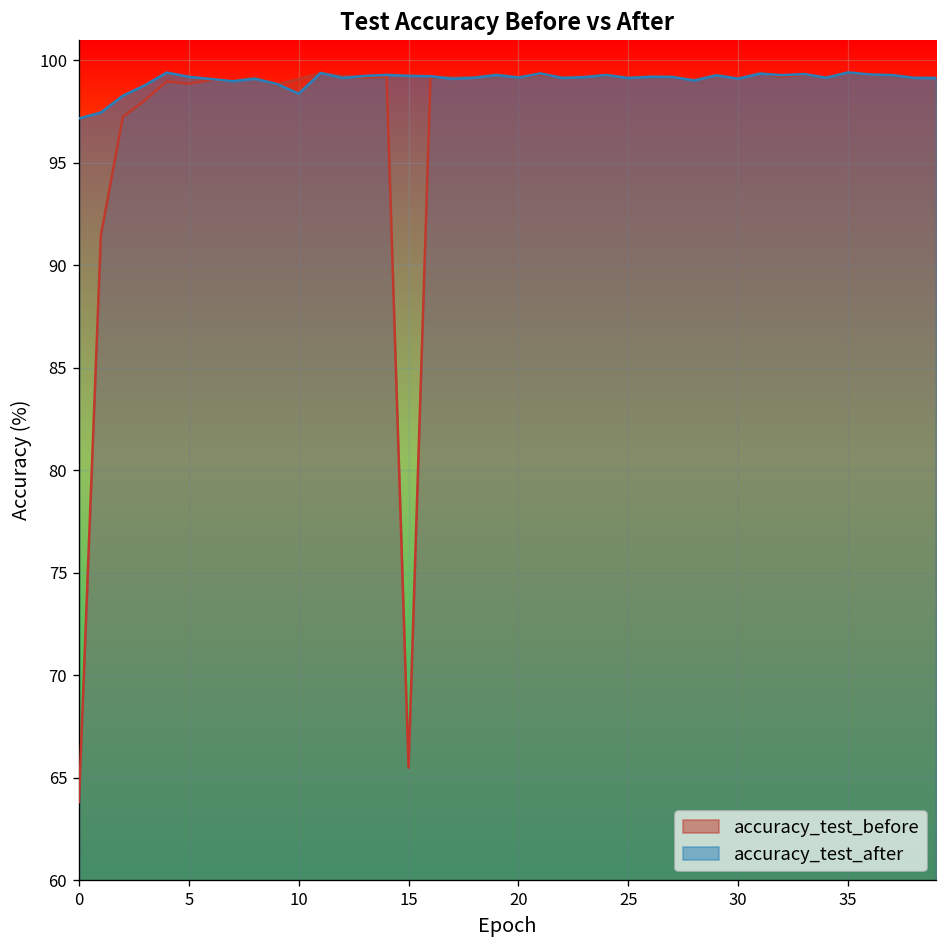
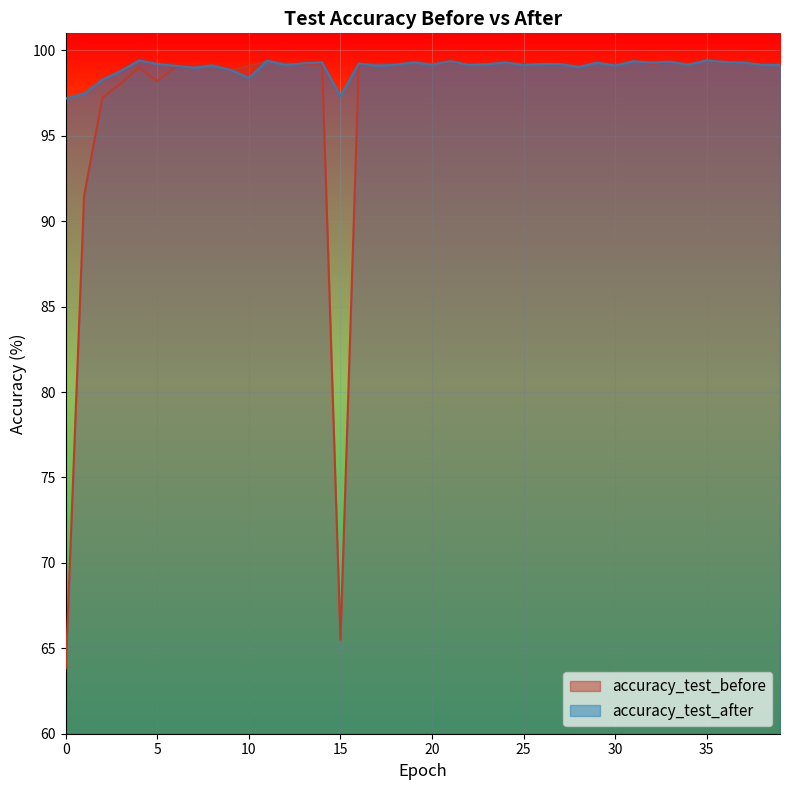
  {
    "accuracy_test_before": {
      "0": 63.8,
-     "5": 98.9,
+     "5": 98.2,
      "10": 99.1,
      "15": 65.5
    },
    "accuracy_test_after": {
      "0": 97.2,
      "5": 99.2,
      "10": 98.4,
-     "15": 99.3
+     "15": 97.3
    }
  }
